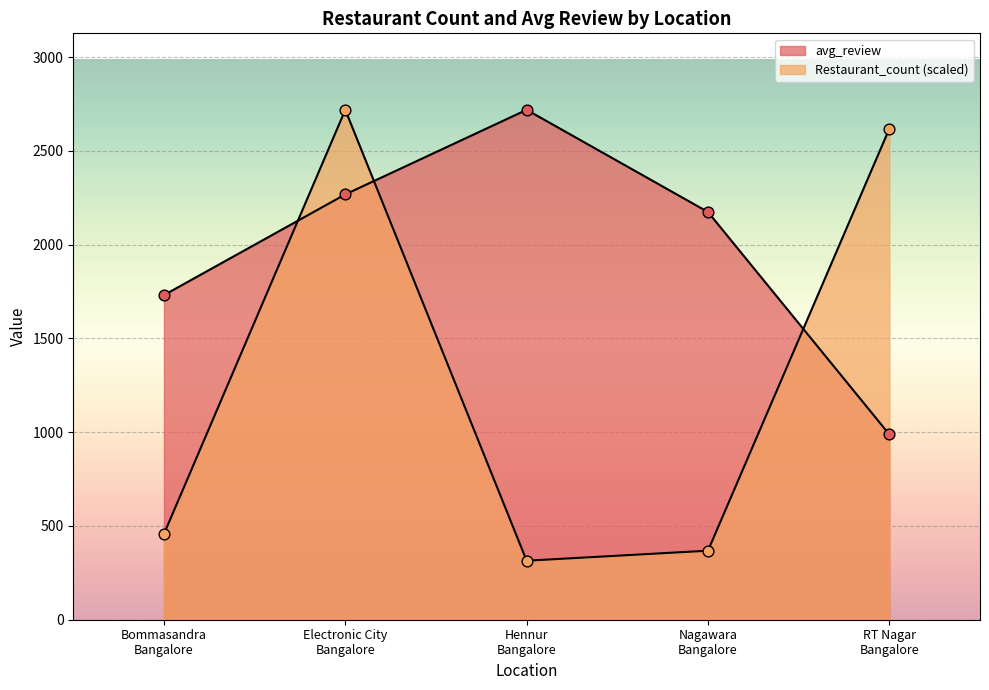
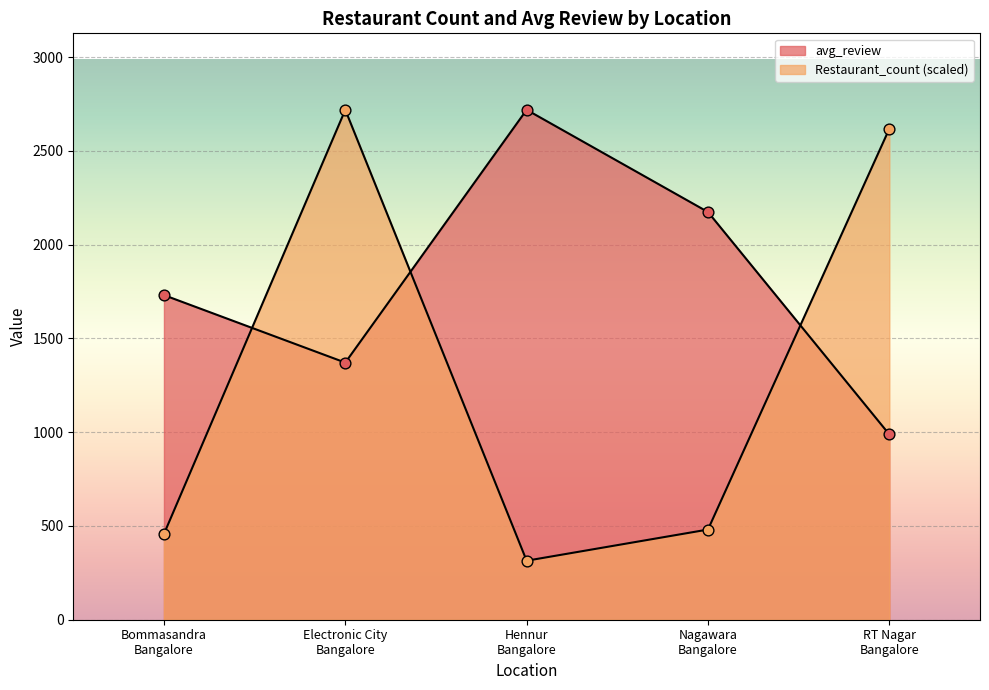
  {
    "avg_review": {
      "Bommasandra Bangalore": 1730,
-     "Electronic City Bangalore": 2270,
+     "Electronic City Bangalore": 1370,
      "Hennur Bangalore": 2720,
      "Nagawara Bangalore": 2170,
      "RT Nagar Bangalore": 990
    },
    "Restaurant_count (scaled)": {
      "Bommasandra Bangalore": 460,
      "Electronic City Bangalore": 2720,
      "Hennur Bangalore": 310,
-     "Nagawara Bangalore": 370,
+     "Nagawara Bangalore": 480,
      "RT Nagar Bangalore": 2620
    }
  }
